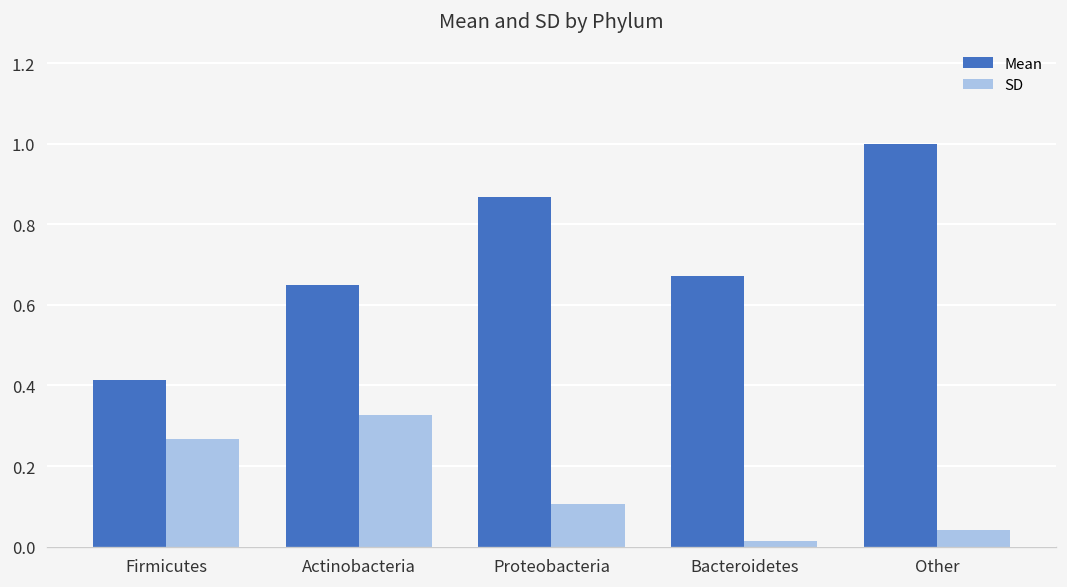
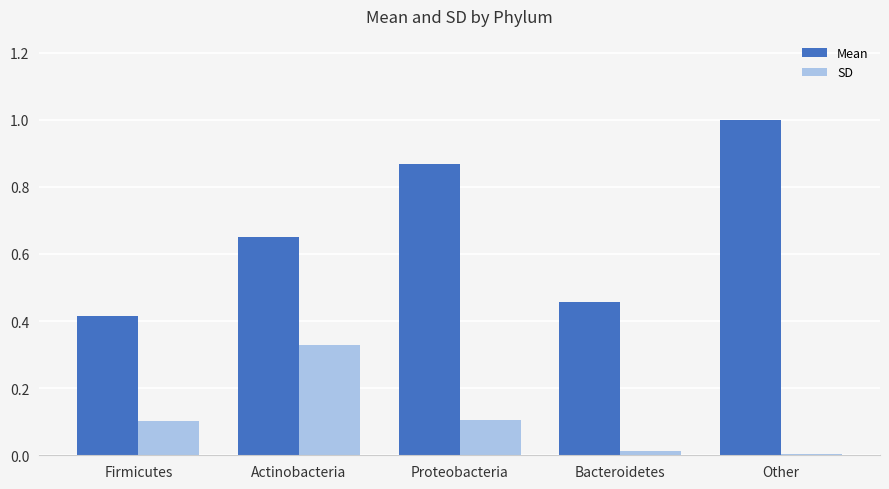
  {
    "Mean": {
      "Firmicutes": 0.41,
      "Actinobacteria": 0.65,
      "Proteobacteria": 0.87,
-     "Bacteroidetes": 0.67,
+     "Bacteroidetes": 0.46,
      "Other": 1.00
    },
    "SD": {
-     "Firmicutes": 0.27,
+     "Firmicutes": 0.10,
      "Actinobacteria": 0.33,
      "Proteobacteria": 0.10,
      "Bacteroidetes": 0.01,
-     "Other": 0.04
+     "Other": 0.00
    }
  }
